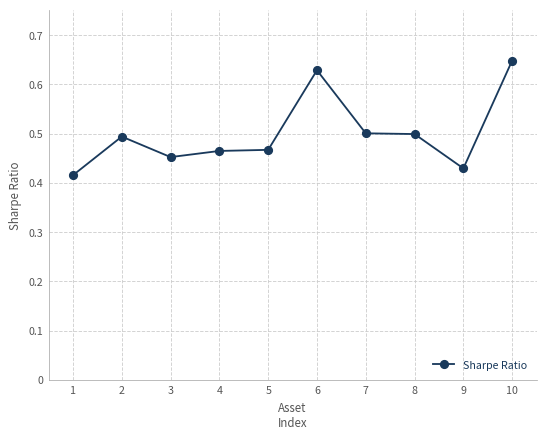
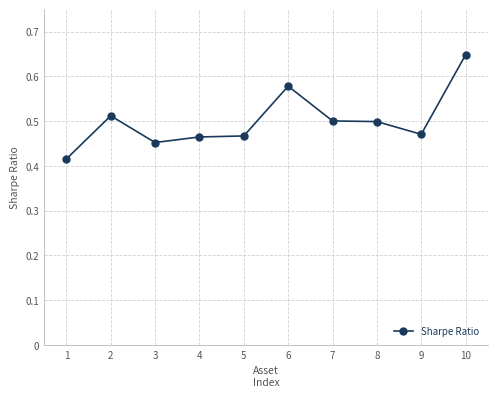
  {
    "1": 0.42,
-   "2": 0.49,
+   "2": 0.51,
    "3": 0.45,
    "4": 0.46,
    "5": 0.47,
-   "6": 0.63,
+   "6": 0.58,
    "7": 0.50,
    "8": 0.50,
-   "9": 0.43,
+   "9": 0.47,
    "10": 0.65
  }
